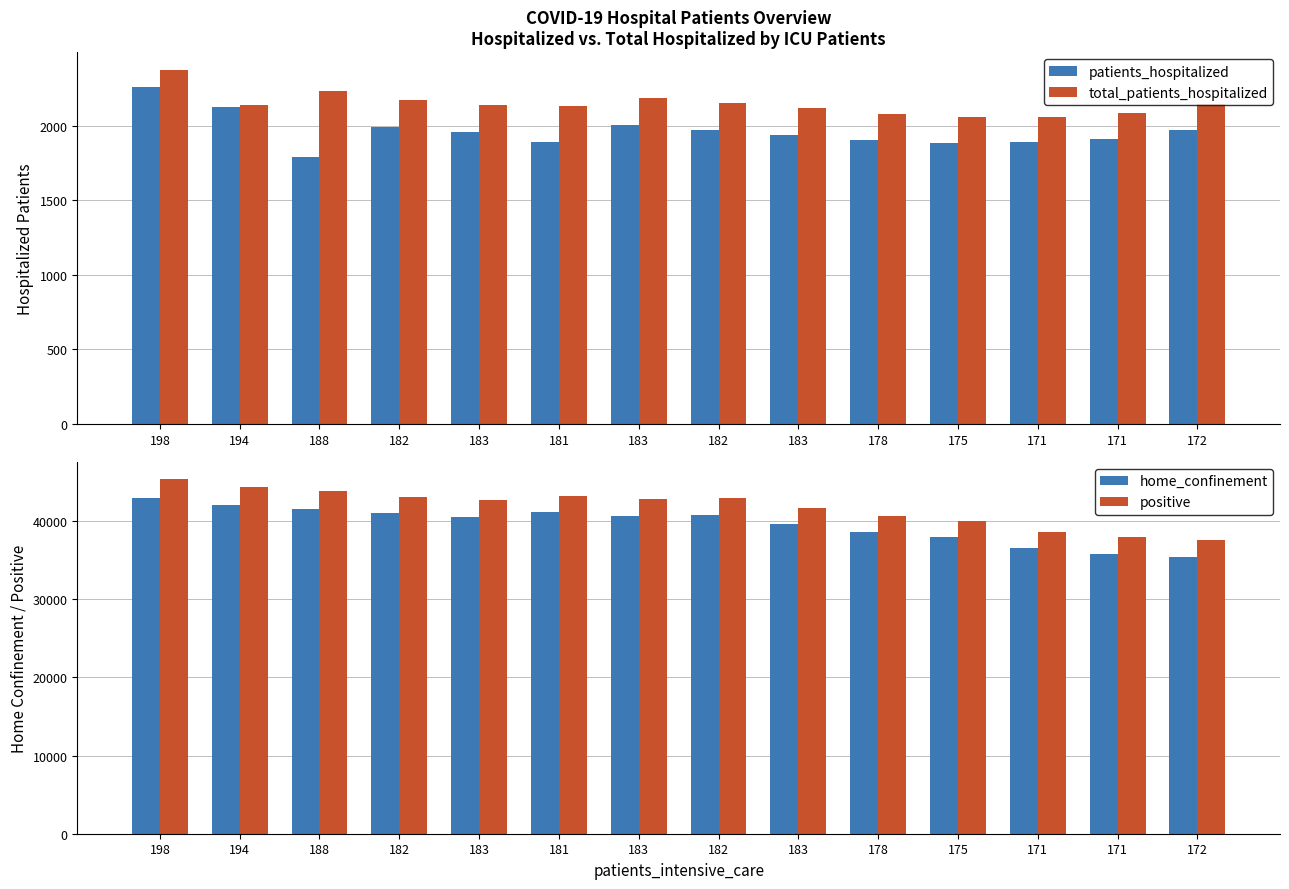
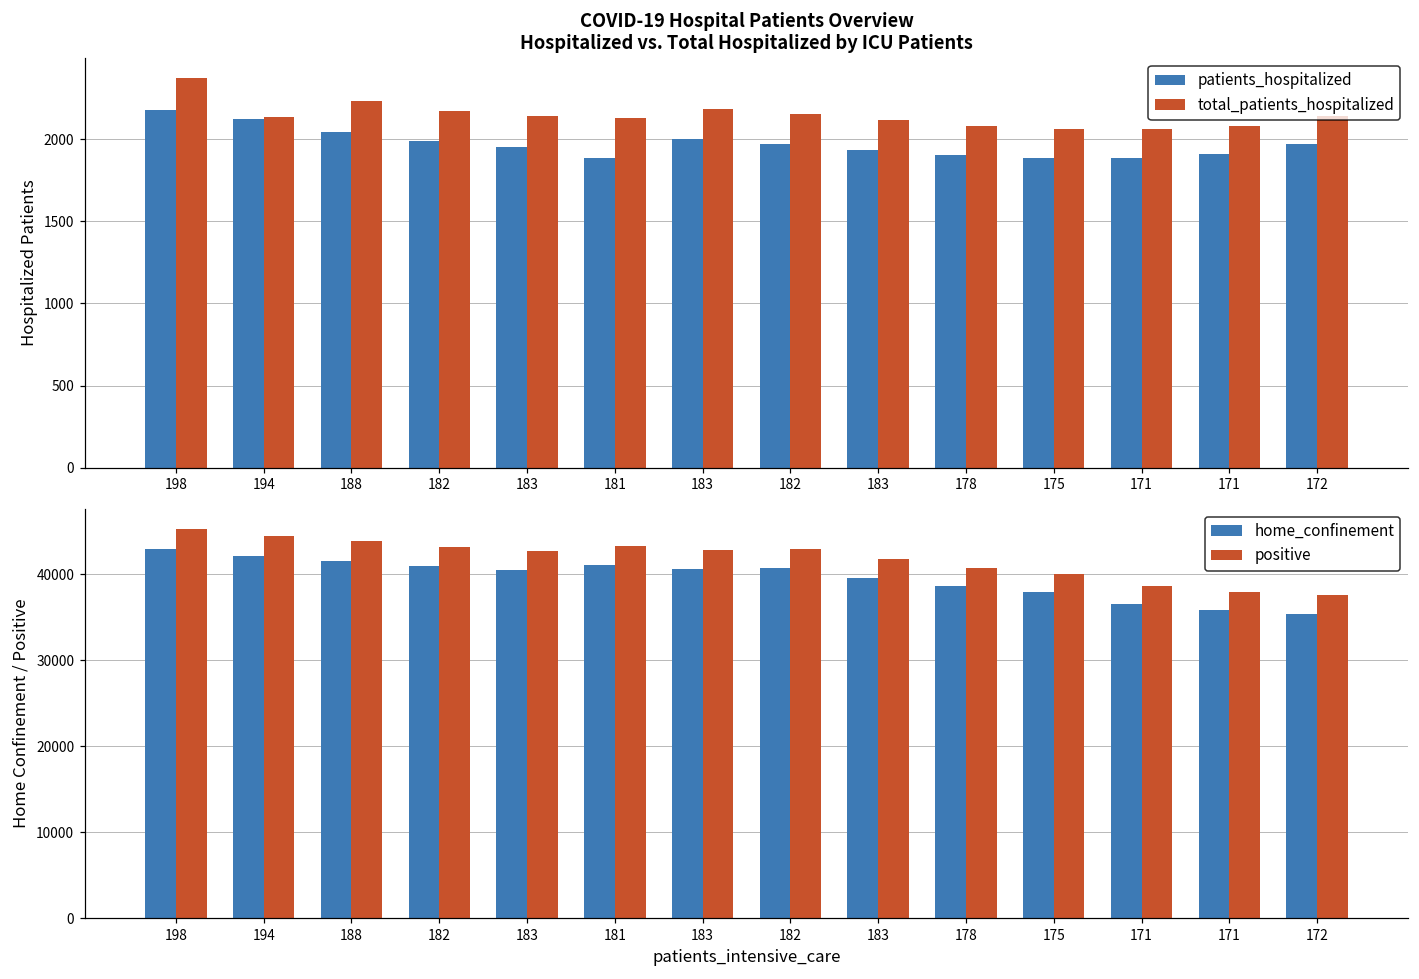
  {
    "COVID-19 Hospital Patients Overview Hospitalized vs. Total Hospitalized by ICU Patients": {
      "patients_hospitalized": {
-       "198": 2260,
+       "198": 2180,
        "194": 2120,
-       "188": 1790,
+       "188": 2050,
        "181": 1890,
        "178": 1900,
        "175": 1890,
        "172": 1970
      },
      "total_patients_hospitalized": {
        "198": 2370,
        "194": 2140,
        "188": 2230,
        "181": 2130,
        "178": 2080,
        "175": 2060
      }
    }
  }
